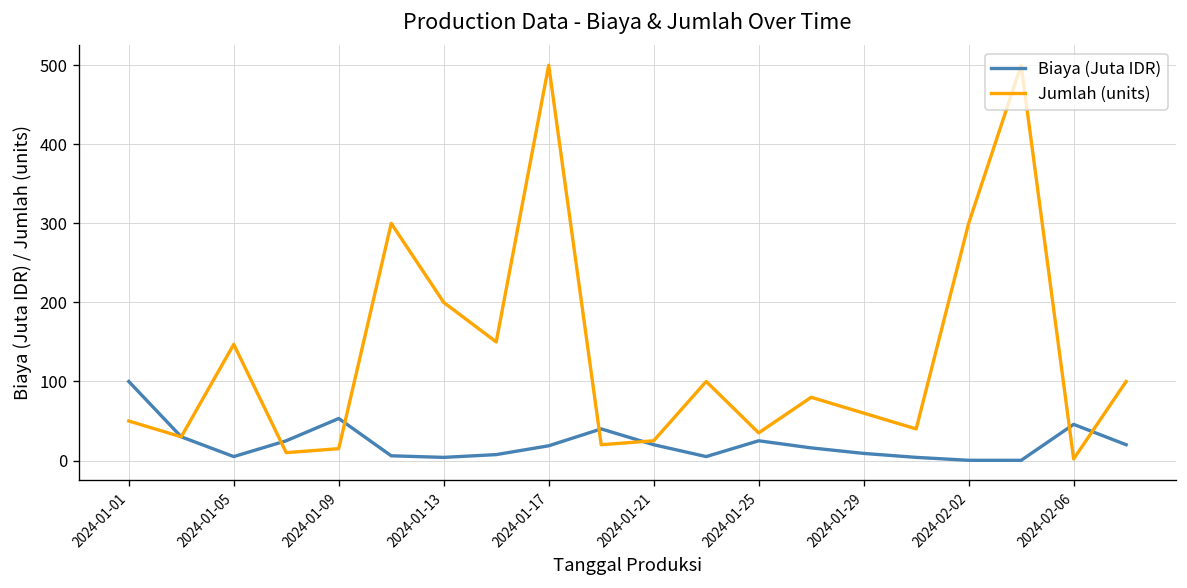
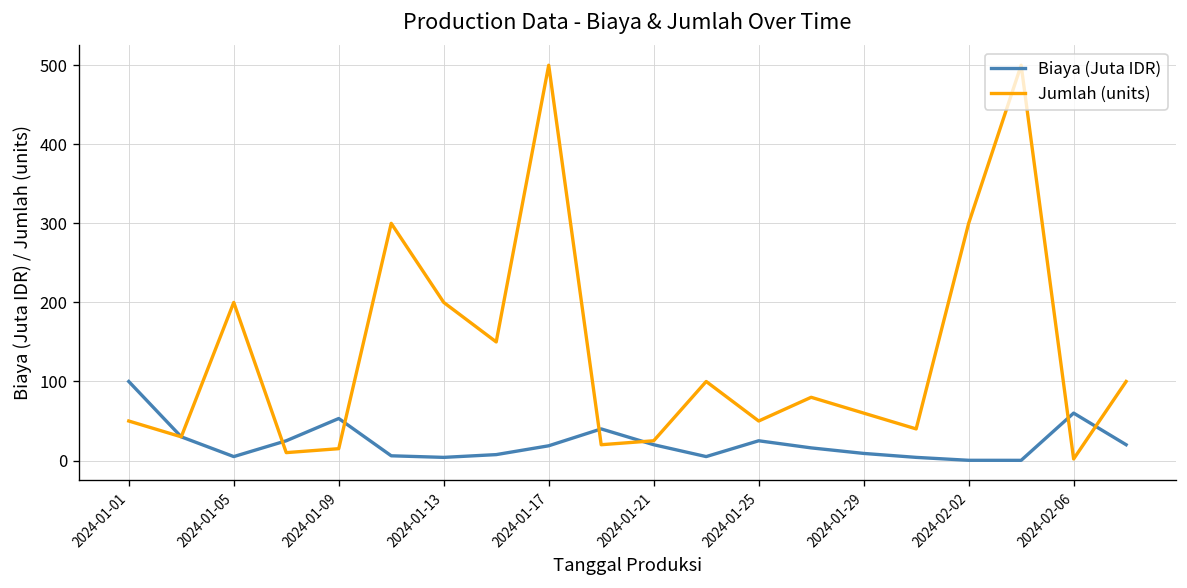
  {
    "Biaya (Juta IDR)": {
      "2024-01-01": 100,
      "2024-01-05": 10,
      "2024-01-09": 50,
      "2024-01-13": 0,
      "2024-01-17": 20,
      "2024-01-21": 20,
      "2024-01-25": 30,
      "2024-01-29": 10,
      "2024-02-02": 0,
-     "2024-02-06": 50
+     "2024-02-06": 60
    },
    "Jumlah (units)": {
      "2024-01-01": 50,
-     "2024-01-05": 150,
+     "2024-01-05": 200,
      "2024-01-09": 20,
      "2024-01-13": 200,
      "2024-01-17": 500,
      "2024-01-21": 30,
-     "2024-01-25": 40,
+     "2024-01-25": 50,
      "2024-01-29": 60,
      "2024-02-02": 300,
      "2024-02-06": 0
    }
  }
